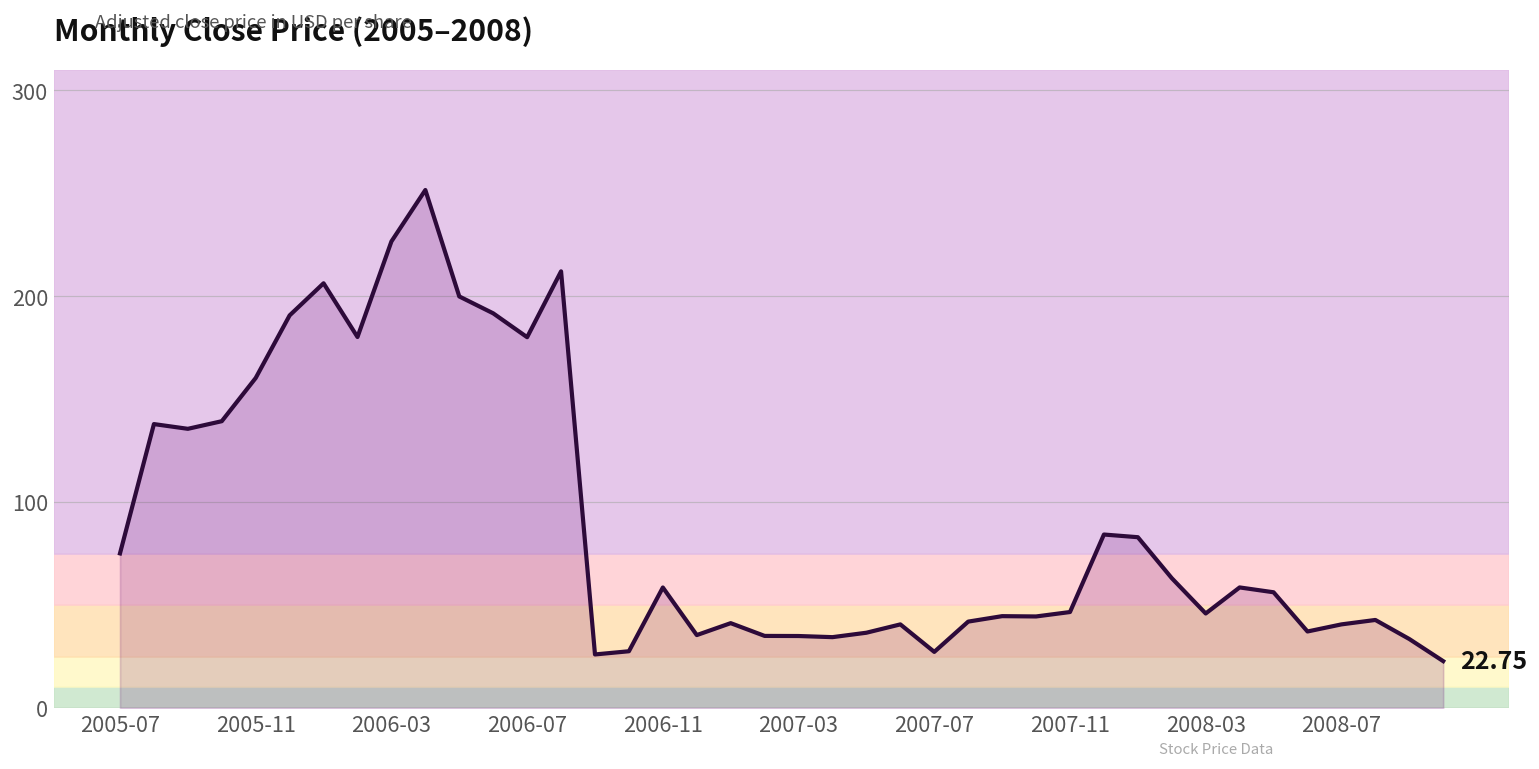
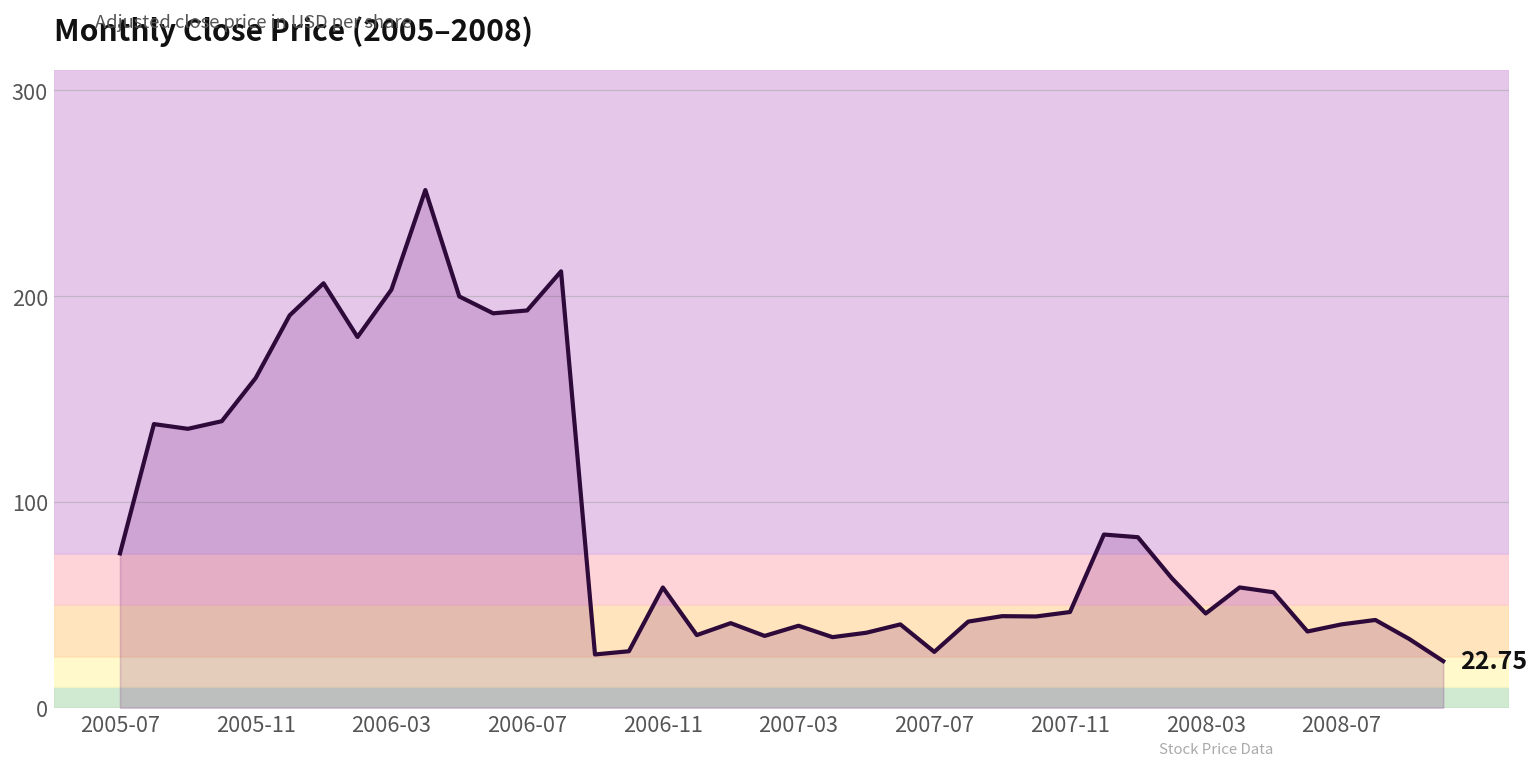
  {
    "2005-07": 75,
    "2005-11": 160,
-   "2006-03": 227,
-   "2006-07": 180,
+   "2006-03": 203,
+   "2006-07": 193,
    "2006-11": 59,
-   "2007-03": 35,
+   "2007-03": 40,
    "2007-07": 27,
    "2007-11": 47,
    "2008-03": 46,
    "2008-07": 41
  }
